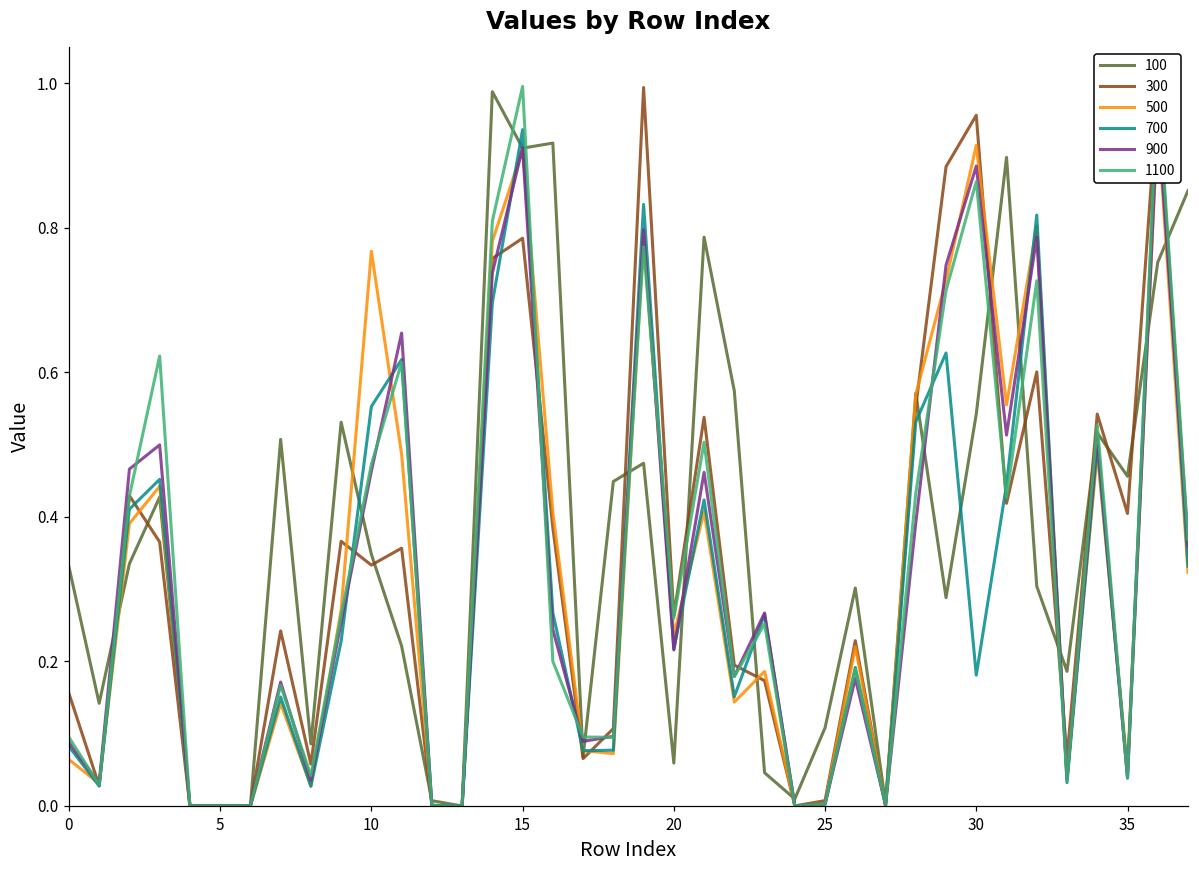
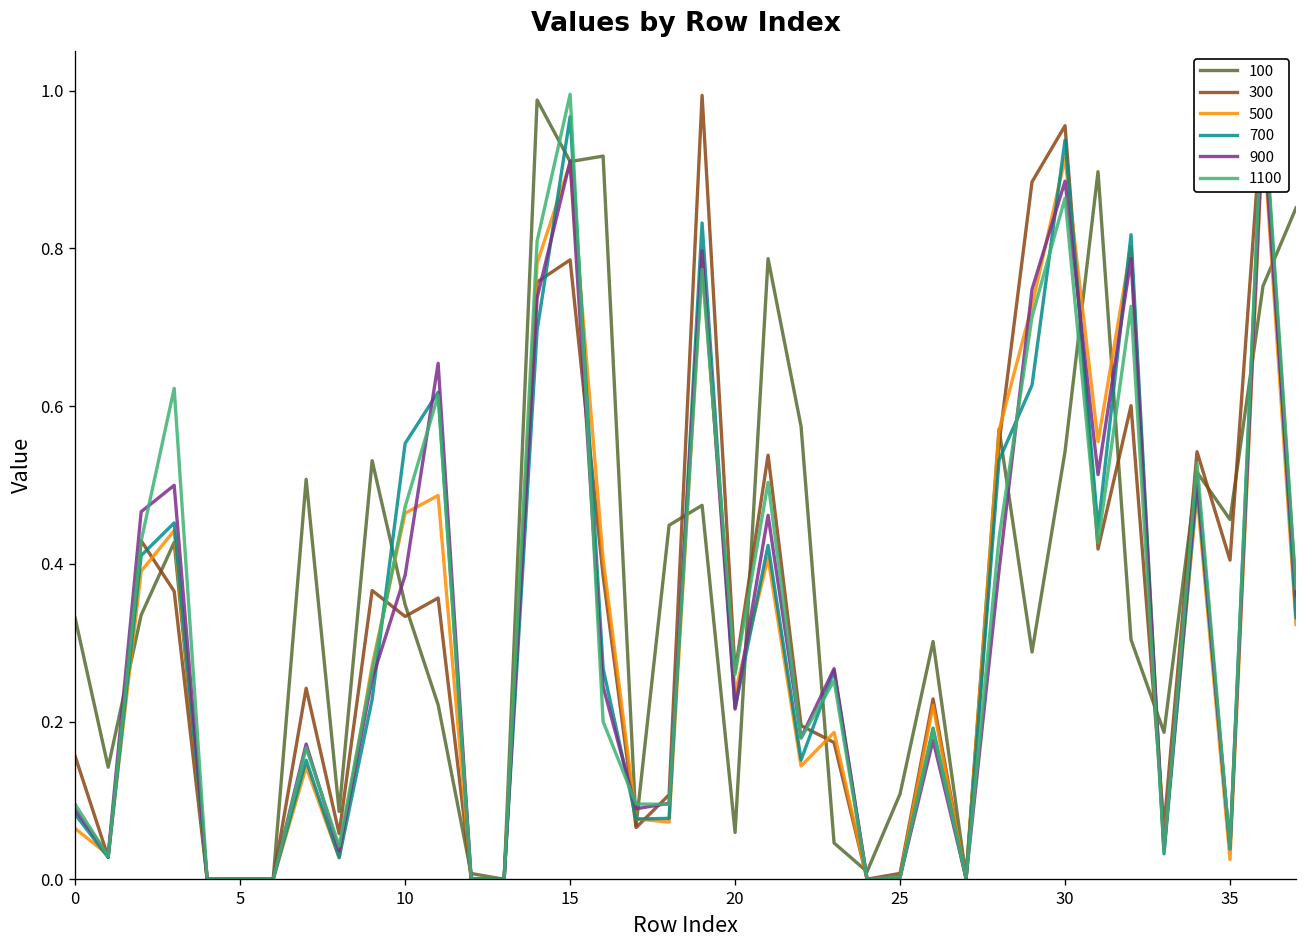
  {
    "100": {
      "0": 0.33,
      "10": 0.35,
      "20": 0.06,
      "25": 0.11,
      "30": 0.54,
      "35": 0.46
    },
    "300": {
      "0": 0.16,
      "10": 0.33,
      "15": 0.79,
      "25": 0.01,
      "30": 0.96,
      "35": 0.40
    },
    "500": {
      "0": 0.06,
-     "10": 0.77,
+     "10": 0.46,
      "20": 0.24,
      "30": 0.91,
-     "35": 0.05
+     "35": 0.03
    },
    "700": {
      "0": 0.08,
      "10": 0.55,
-     "15": 0.94,
-     "30": 0.18
+     "15": 0.97,
+     "30": 0.94
    },
    "900": {
      "0": 0.09,
-     "10": 0.46,
+     "10": 0.39,
      "30": 0.89
    },
    "1100": {
      "0": 0.10,
      "10": 0.47,
      "15": 1.00,
      "30": 0.86
    }
  }
